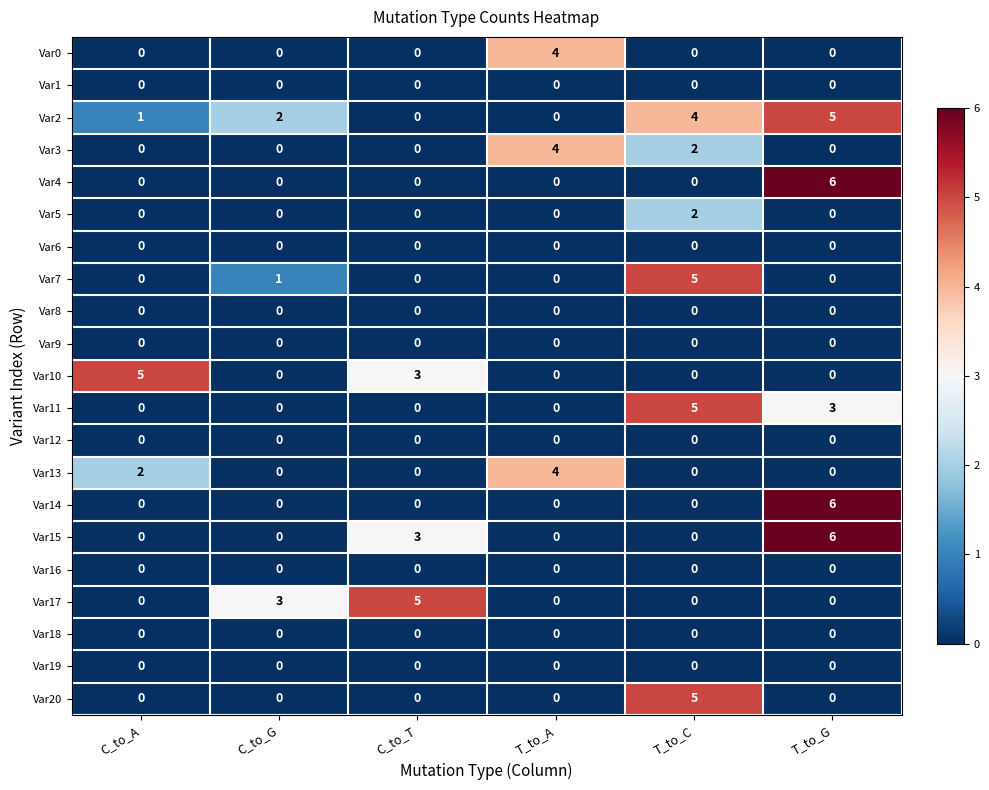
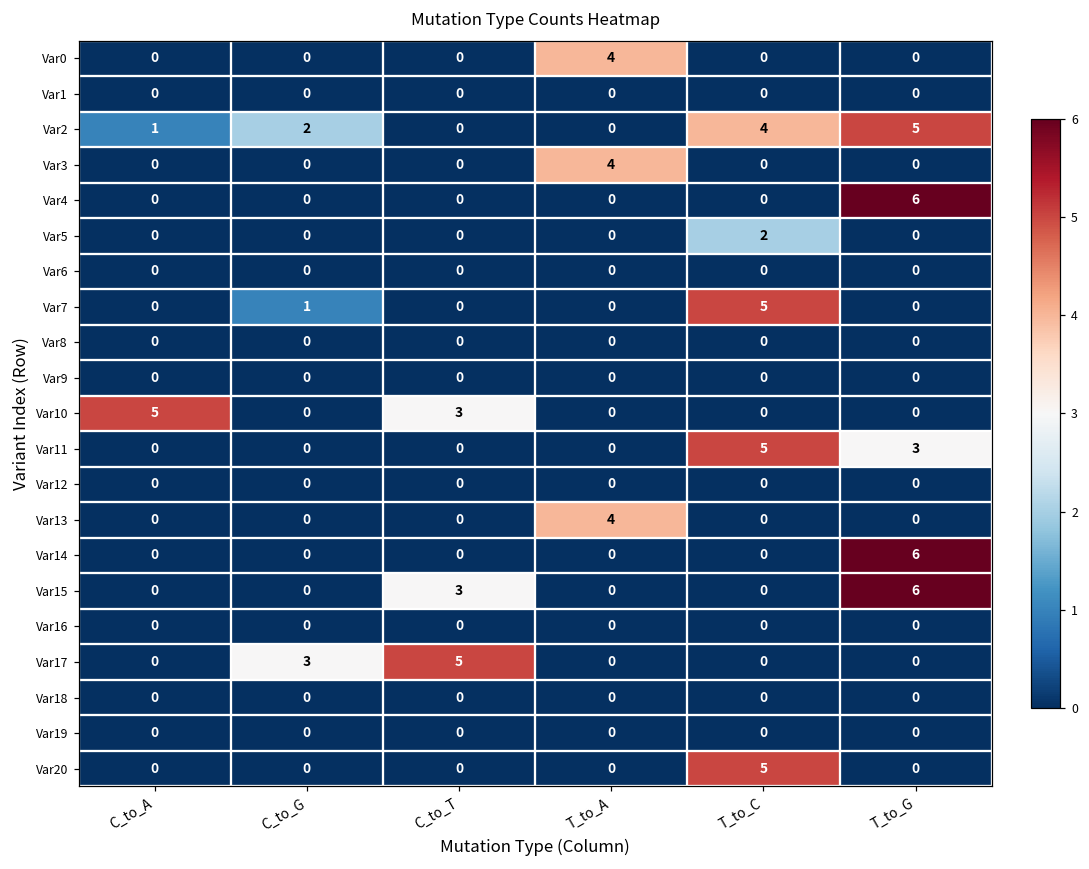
  {
    "Var0": {
      "C_to_A": 0,
      "C_to_G": 0,
      "C_to_T": 0,
      "T_to_A": 4,
      "T_to_C": 0,
      "T_to_G": 0
    },
    "Var1": {
      "C_to_A": 0,
      "C_to_G": 0,
      "C_to_T": 0,
      "T_to_A": 0,
      "T_to_C": 0,
      "T_to_G": 0
    },
    "Var2": {
      "C_to_A": 1,
      "C_to_G": 2,
      "C_to_T": 0,
      "T_to_A": 0,
      "T_to_C": 4,
      "T_to_G": 5
    },
    "Var3": {
      "C_to_A": 0,
      "C_to_G": 0,
      "C_to_T": 0,
      "T_to_A": 4,
-     "T_to_C": 2,
+     "T_to_C": 0,
      "T_to_G": 0
    },
    "Var4": {
      "C_to_A": 0,
      "C_to_G": 0,
      "C_to_T": 0,
      "T_to_A": 0,
      "T_to_C": 0,
      "T_to_G": 6
    },
    "Var5": {
      "C_to_A": 0,
      "C_to_G": 0,
      "C_to_T": 0,
      "T_to_A": 0,
      "T_to_C": 2,
      "T_to_G": 0
    },
    "Var6": {
      "C_to_A": 0,
      "C_to_G": 0,
      "C_to_T": 0,
      "T_to_A": 0,
      "T_to_C": 0,
      "T_to_G": 0
    },
    "Var7": {
      "C_to_A": 0,
      "C_to_G": 1,
      "C_to_T": 0,
      "T_to_A": 0,
      "T_to_C": 5,
      "T_to_G": 0
    },
    "Var8": {
      "C_to_A": 0,
      "C_to_G": 0,
      "C_to_T": 0,
      "T_to_A": 0,
      "T_to_C": 0,
      "T_to_G": 0
    },
    "Var9": {
      "C_to_A": 0,
      "C_to_G": 0,
      "C_to_T": 0,
      "T_to_A": 0,
      "T_to_C": 0,
      "T_to_G": 0
    },
    "Var10": {
      "C_to_A": 5,
      "C_to_G": 0,
      "C_to_T": 3,
      "T_to_A": 0,
      "T_to_C": 0,
      "T_to_G": 0
    },
    "Var11": {
      "C_to_A": 0,
      "C_to_G": 0,
      "C_to_T": 0,
      "T_to_A": 0,
      "T_to_C": 5,
      "T_to_G": 3
    },
    "Var12": {
      "C_to_A": 0,
      "C_to_G": 0,
      "C_to_T": 0,
      "T_to_A": 0,
      "T_to_C": 0,
      "T_to_G": 0
    },
    "Var13": {
-     "C_to_A": 2,
+     "C_to_A": 0,
      "C_to_G": 0,
      "C_to_T": 0,
      "T_to_A": 4,
      "T_to_C": 0,
      "T_to_G": 0
    },
    "Var14": {
      "C_to_A": 0,
      "C_to_G": 0,
      "C_to_T": 0,
      "T_to_A": 0,
      "T_to_C": 0,
      "T_to_G": 6
    },
    "Var15": {
      "C_to_A": 0,
      "C_to_G": 0,
      "C_to_T": 3,
      "T_to_A": 0,
      "T_to_C": 0,
      "T_to_G": 6
    },
    "Var16": {
      "C_to_A": 0,
      "C_to_G": 0,
      "C_to_T": 0,
      "T_to_A": 0,
      "T_to_C": 0,
      "T_to_G": 0
    },
    "Var17": {
      "C_to_A": 0,
      "C_to_G": 3,
      "C_to_T": 5,
      "T_to_A": 0,
      "T_to_C": 0,
      "T_to_G": 0
    },
    "Var18": {
      "C_to_A": 0,
      "C_to_G": 0,
      "C_to_T": 0,
      "T_to_A": 0,
      "T_to_C": 0,
      "T_to_G": 0
    },
    "Var19": {
      "C_to_A": 0,
      "C_to_G": 0,
      "C_to_T": 0,
      "T_to_A": 0,
      "T_to_C": 0,
      "T_to_G": 0
    },
    "Var20": {
      "C_to_A": 0,
      "C_to_G": 0,
      "C_to_T": 0,
      "T_to_A": 0,
      "T_to_C": 5,
      "T_to_G": 0
    }
  }
